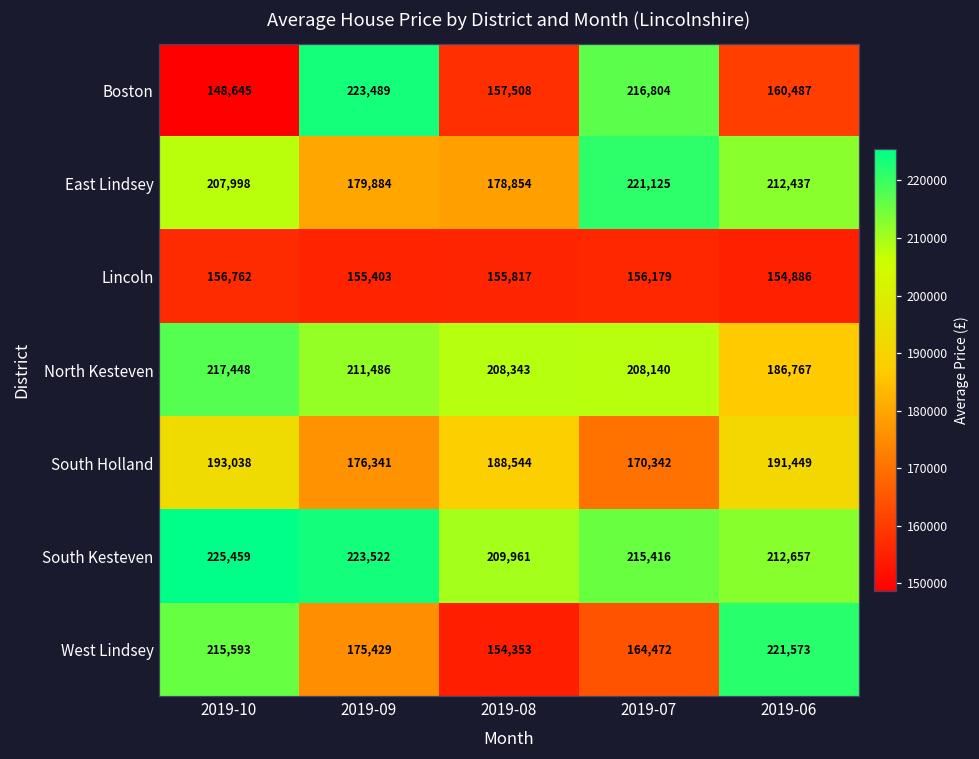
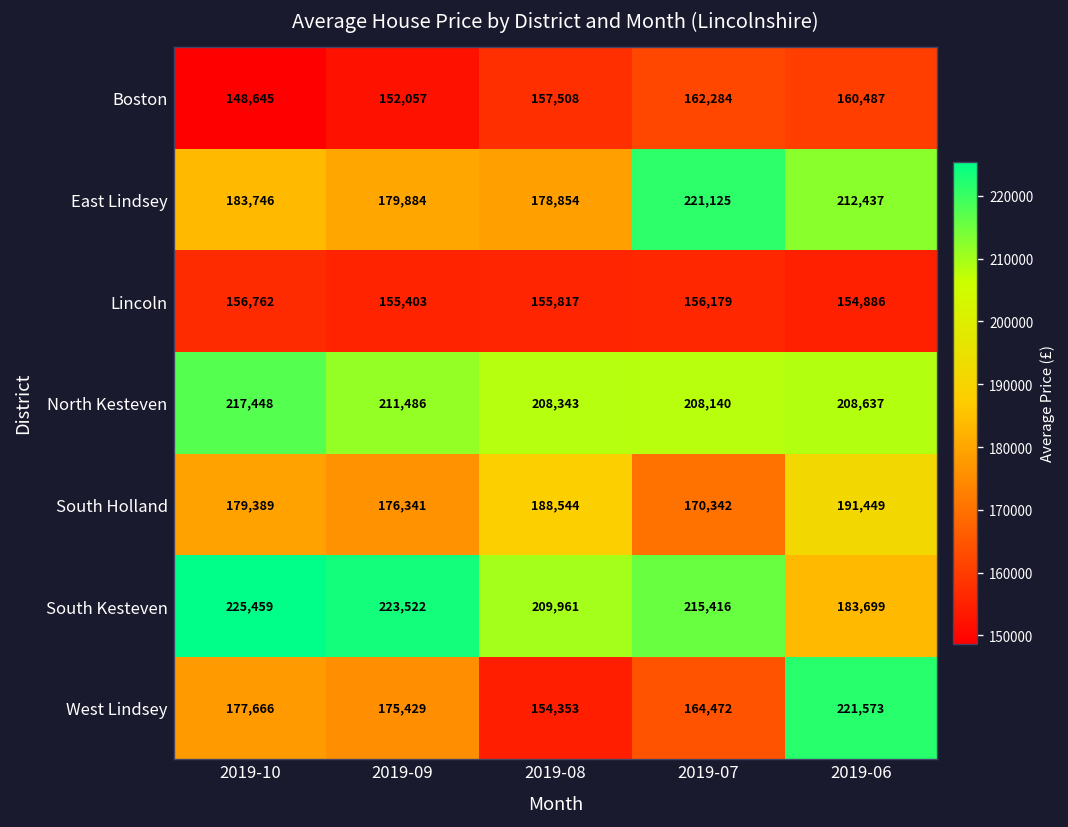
  {
    "Boston": {
      "2019-10": "148,645",
-     "2019-09": "223,489",
+     "2019-09": "152,057",
      "2019-08": "157,508",
-     "2019-07": "216,804",
+     "2019-07": "162,284",
      "2019-06": "160,487"
    },
    "East Lindsey": {
-     "2019-10": "207,998",
+     "2019-10": "183,746",
      "2019-09": "179,884",
      "2019-08": "178,854",
      "2019-07": "221,125",
      "2019-06": "212,437"
    },
    "Lincoln": {
      "2019-10": "156,762",
      "2019-09": "155,403",
      "2019-08": "155,817",
      "2019-07": "156,179",
      "2019-06": "154,886"
    },
    "North Kesteven": {
      "2019-10": "217,448",
      "2019-09": "211,486",
      "2019-08": "208,343",
      "2019-07": "208,140",
-     "2019-06": "186,767"
+     "2019-06": "208,637"
    },
    "South Holland": {
-     "2019-10": "193,038",
+     "2019-10": "179,389",
      "2019-09": "176,341",
      "2019-08": "188,544",
      "2019-07": "170,342",
      "2019-06": "191,449"
    },
    "South Kesteven": {
      "2019-10": "225,459",
      "2019-09": "223,522",
      "2019-08": "209,961",
      "2019-07": "215,416",
-     "2019-06": "212,657"
+     "2019-06": "183,699"
    },
    "West Lindsey": {
-     "2019-10": "215,593",
+     "2019-10": "177,666",
      "2019-09": "175,429",
      "2019-08": "154,353",
      "2019-07": "164,472",
      "2019-06": "221,573"
    }
  }
